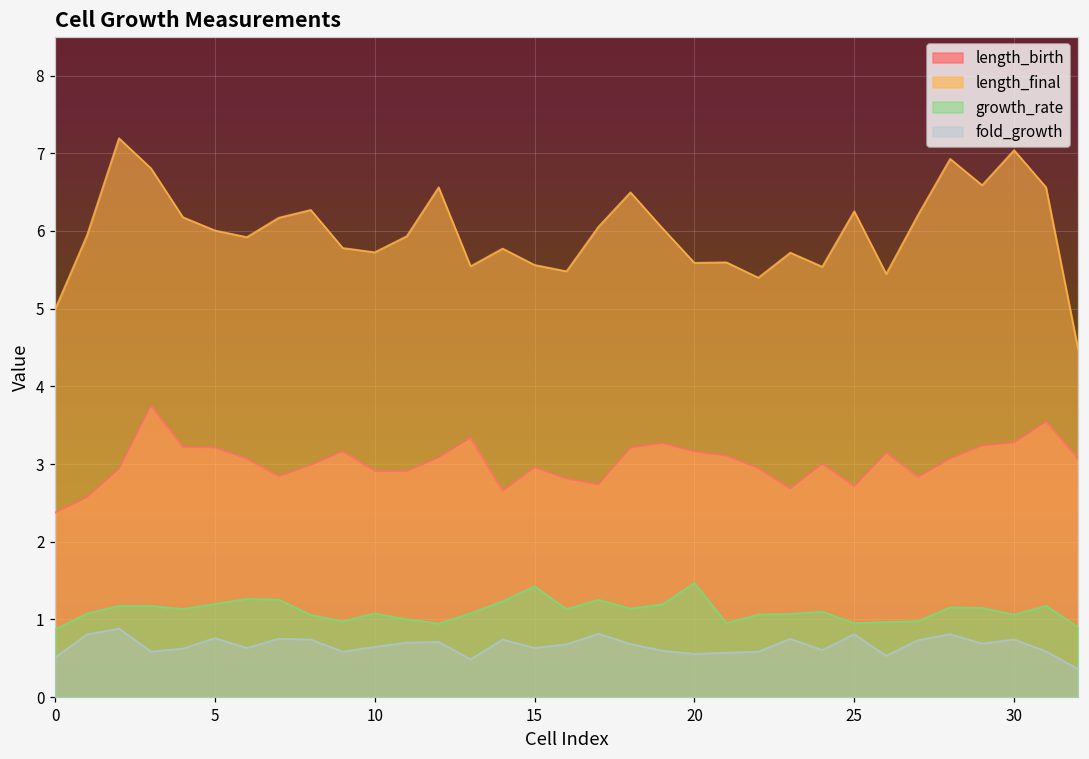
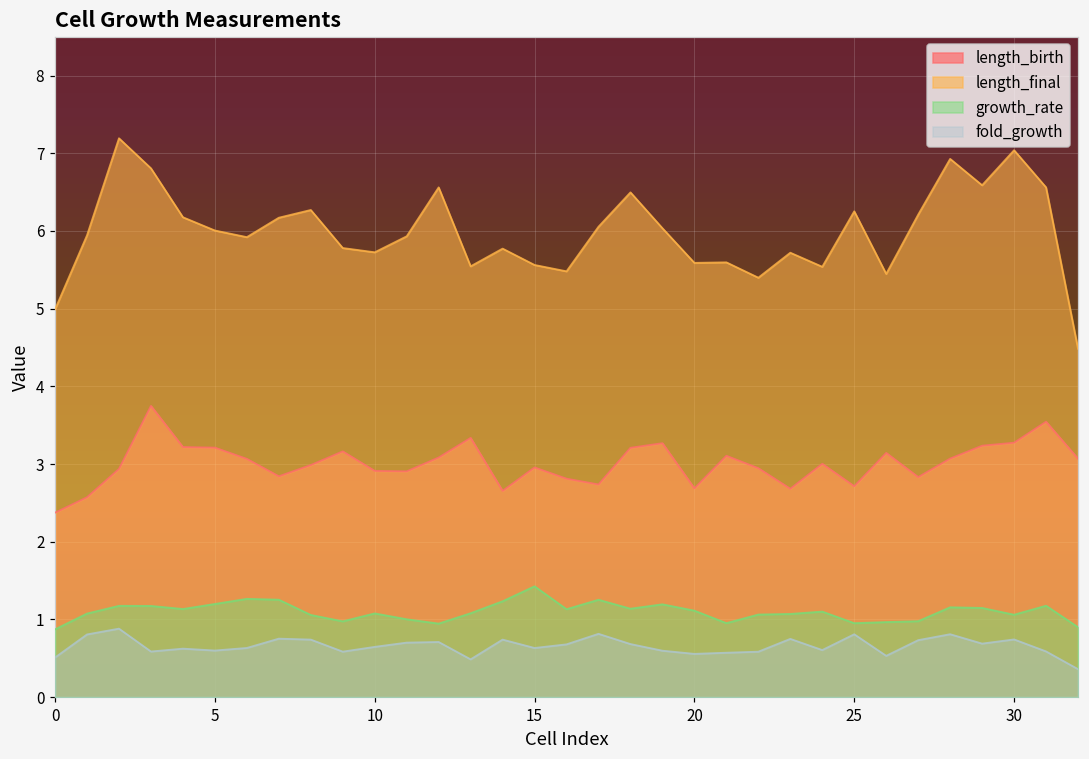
  {
    "length_birth": {
      "0": 2.4,
      "5": 3.2,
      "10": 2.9,
      "15": 3.0,
-     "20": 3.2,
+     "20": 2.7,
      "25": 2.7,
      "30": 3.3
    },
    "length_final": {
      "0": 5.0,
      "5": 6.0,
      "10": 5.7,
      "15": 5.6,
      "20": 5.6,
      "25": 6.3,
      "30": 7.0
    },
    "growth_rate": {
      "0": 0.9,
      "5": 1.2,
      "10": 1.1,
      "15": 1.4,
-     "20": 1.5,
+     "20": 1.1,
      "25": 1.0,
      "30": 1.1
    },
    "fold_growth": {
      "0": 0.5,
-     "5": 0.8,
+     "5": 0.6,
      "10": 0.6,
      "15": 0.6,
      "20": 0.6,
      "25": 0.8,
      "30": 0.7
    }
  }
